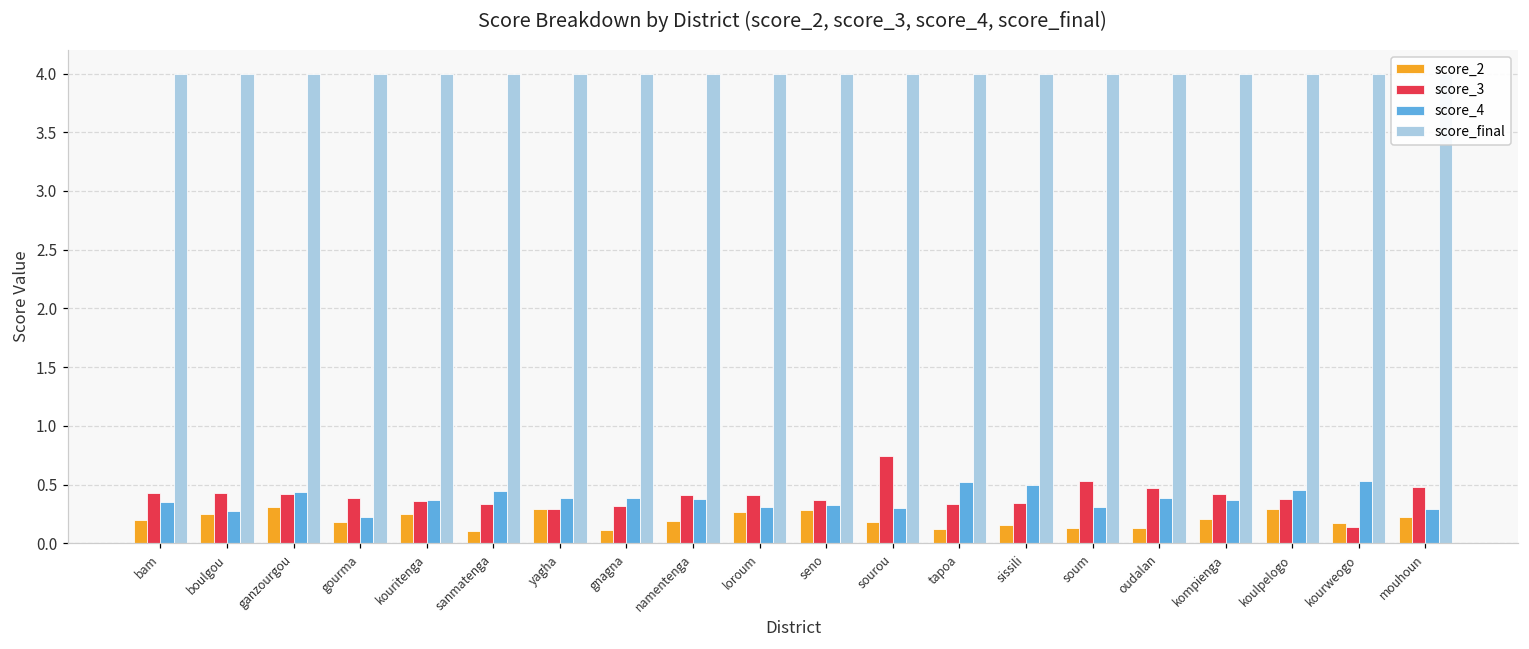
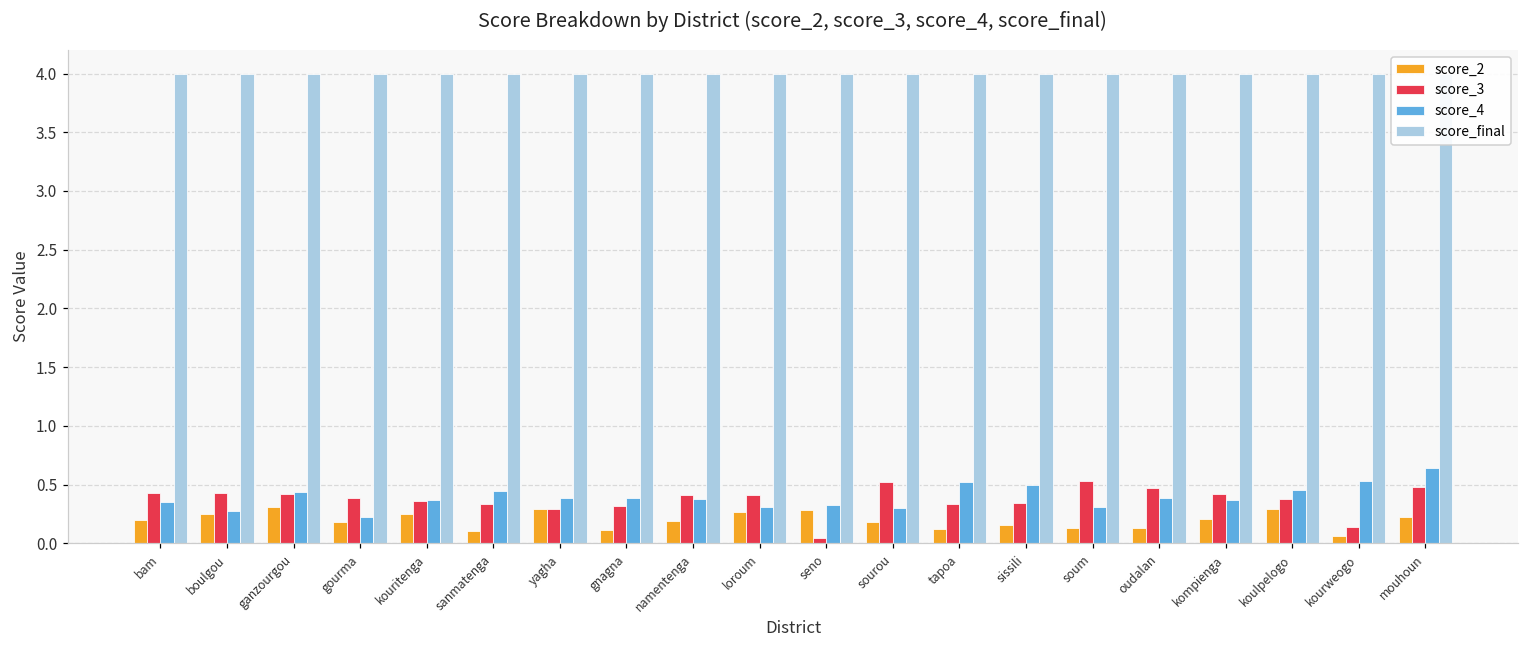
  {
    "score_2": {
      "bam": 0.20,
      "boulgou": 0.25,
      "ganzourgou": 0.31,
      "gourma": 0.18,
      "kouritenga": 0.25,
      "sanmatenga": 0.10,
      "yagha": 0.29,
      "gnagna": 0.12,
      "namentenga": 0.19,
      "loroum": 0.27,
      "seno": 0.28,
      "sourou": 0.19,
      "tapoa": 0.12,
      "sissili": 0.16,
      "soum": 0.13,
      "oudalan": 0.13,
      "kompienga": 0.20,
      "koulpelogo": 0.29,
-     "kourweogo": 0.17,
+     "kourweogo": 0.06,
      "mouhoun": 0.22
    },
    "score_3": {
      "bam": 0.43,
      "boulgou": 0.43,
      "ganzourgou": 0.42,
      "gourma": 0.39,
      "kouritenga": 0.36,
      "sanmatenga": 0.34,
      "yagha": 0.29,
      "gnagna": 0.32,
      "namentenga": 0.41,
      "loroum": 0.41,
-     "seno": 0.37,
-     "sourou": 0.74,
+     "seno": 0.04,
+     "sourou": 0.52,
      "tapoa": 0.33,
      "sissili": 0.34,
      "soum": 0.53,
      "oudalan": 0.47,
      "kompienga": 0.42,
      "koulpelogo": 0.38,
      "kourweogo": 0.14,
      "mouhoun": 0.48
    },
    "score_4": {
      "bam": 0.35,
      "boulgou": 0.28,
      "ganzourgou": 0.43,
      "gourma": 0.22,
      "kouritenga": 0.37,
      "sanmatenga": 0.45,
      "yagha": 0.39,
      "gnagna": 0.39,
      "namentenga": 0.38,
      "loroum": 0.31,
      "seno": 0.32,
      "sourou": 0.30,
      "tapoa": 0.52,
      "sissili": 0.50,
      "soum": 0.31,
      "oudalan": 0.38,
      "kompienga": 0.36,
      "koulpelogo": 0.46,
      "kourweogo": 0.53,
-     "mouhoun": 0.30
+     "mouhoun": 0.64
    },
    "score_final": {
      "bam": 4.00,
      "boulgou": 4.00,
      "ganzourgou": 4.00,
      "gourma": 4.00,
      "kouritenga": 4.00,
      "sanmatenga": 4.00,
      "yagha": 4.00,
      "gnagna": 4.00,
      "namentenga": 4.00,
      "loroum": 4.00,
      "seno": 4.00,
      "sourou": 4.00,
      "tapoa": 4.00,
      "sissili": 4.00,
      "soum": 4.00,
      "oudalan": 4.00,
      "kompienga": 4.00,
      "koulpelogo": 4.00,
      "kourweogo": 4.00
    }
  }
